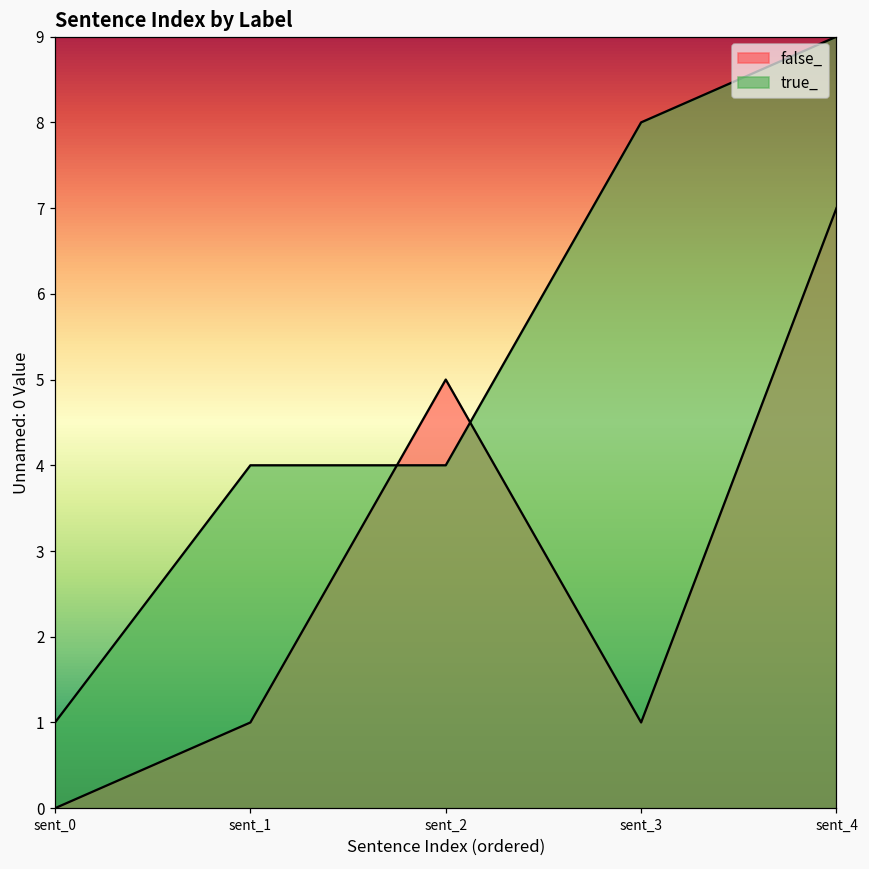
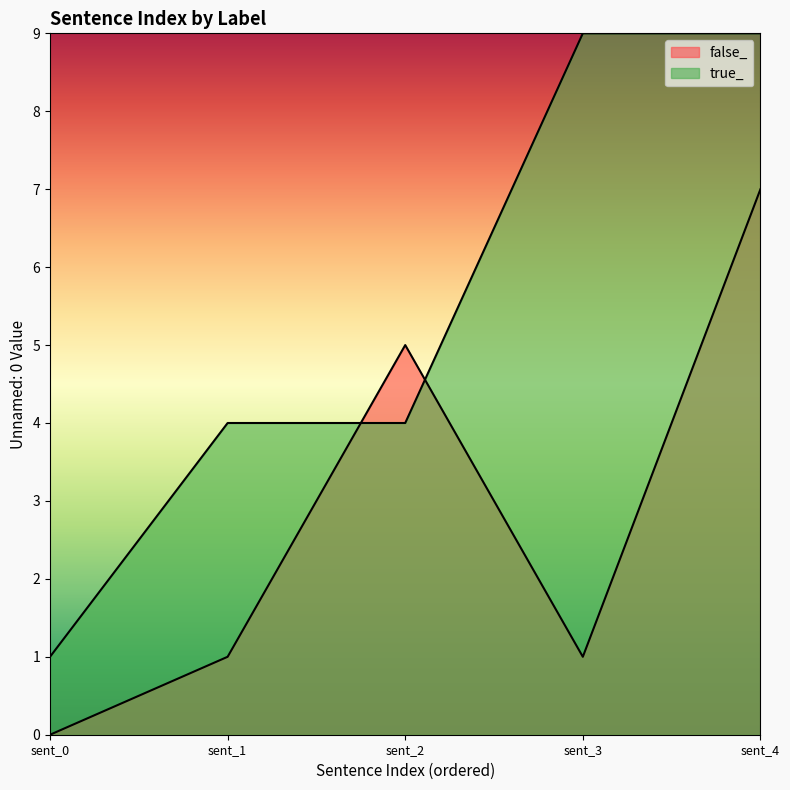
  {
    "false_": {
      "sent_0": 0,
      "sent_1": 1,
      "sent_2": 5,
      "sent_3": 1,
      "sent_4": 7
    },
    "true_": {
      "sent_0": 1,
      "sent_1": 4,
      "sent_2": 4,
-     "sent_3": 8,
+     "sent_3": 9,
      "sent_4": 9
    }
  }
